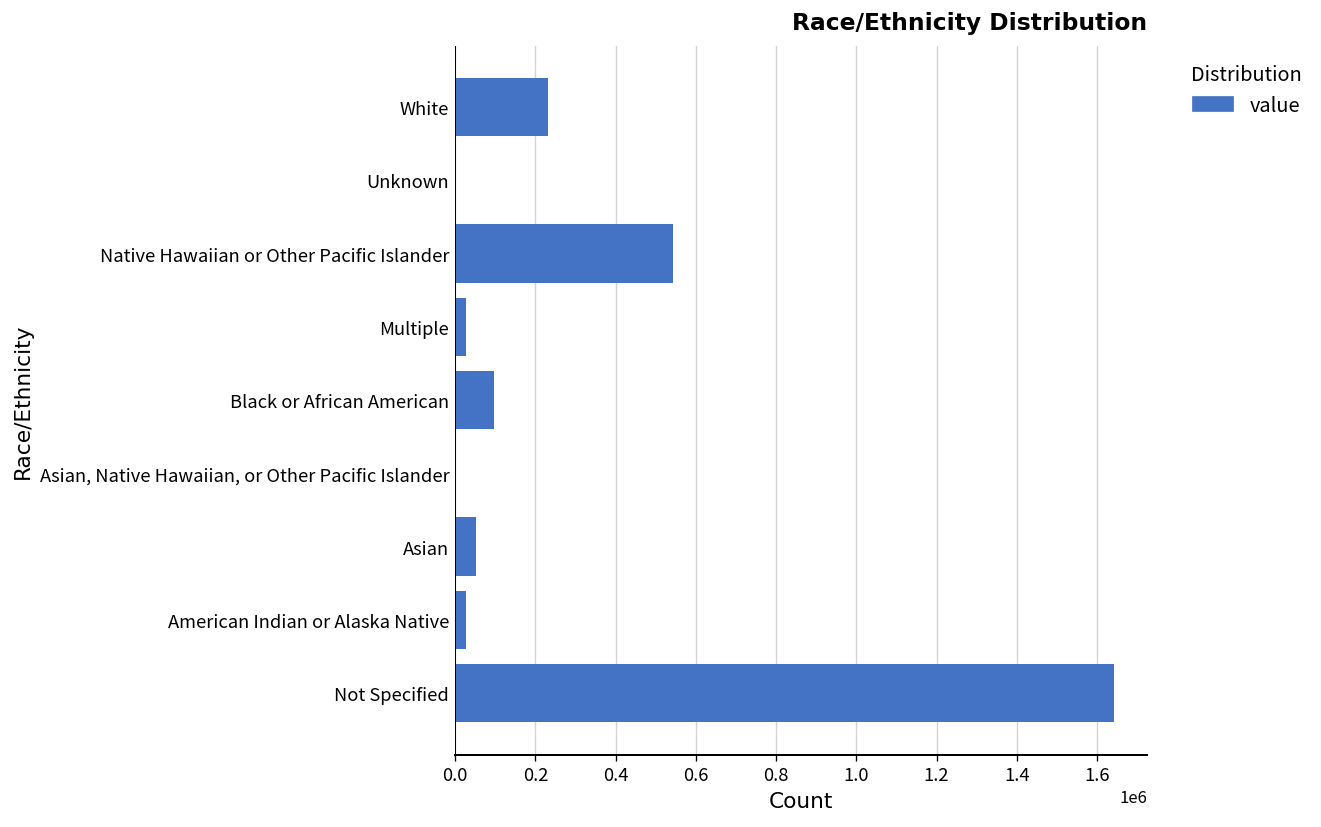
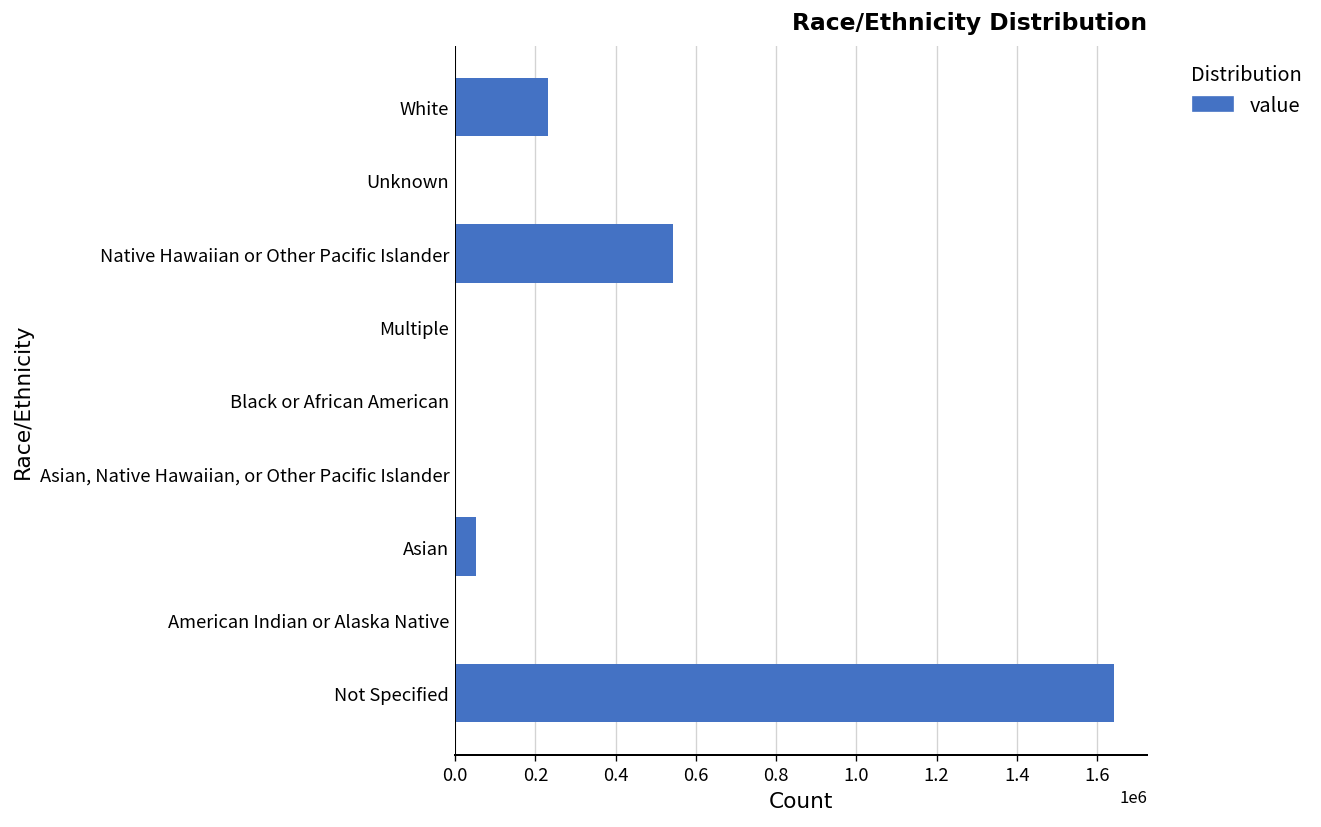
  {
    "White": 230000,
    "Unknown": 0,
    "Native Hawaiian or Other Pacific Islander": 540000,
-   "Multiple": 30000,
-   "Black or African American": 100000,
+   "Multiple": 0,
+   "Black or African American": 0,
    "Asian, Native Hawaiian, or Other Pacific Islander": 0,
    "Asian": 50000,
-   "American Indian or Alaska Native": 30000,
+   "American Indian or Alaska Native": 0,
    "Not Specified": 1640000
  }
